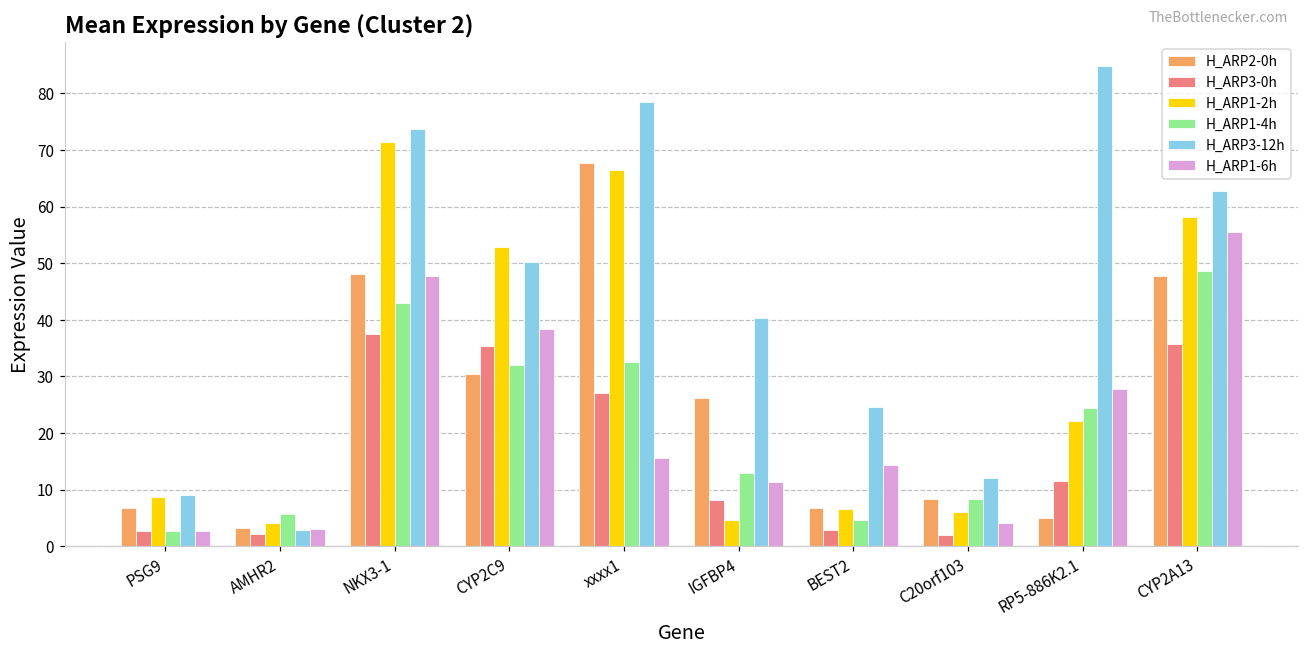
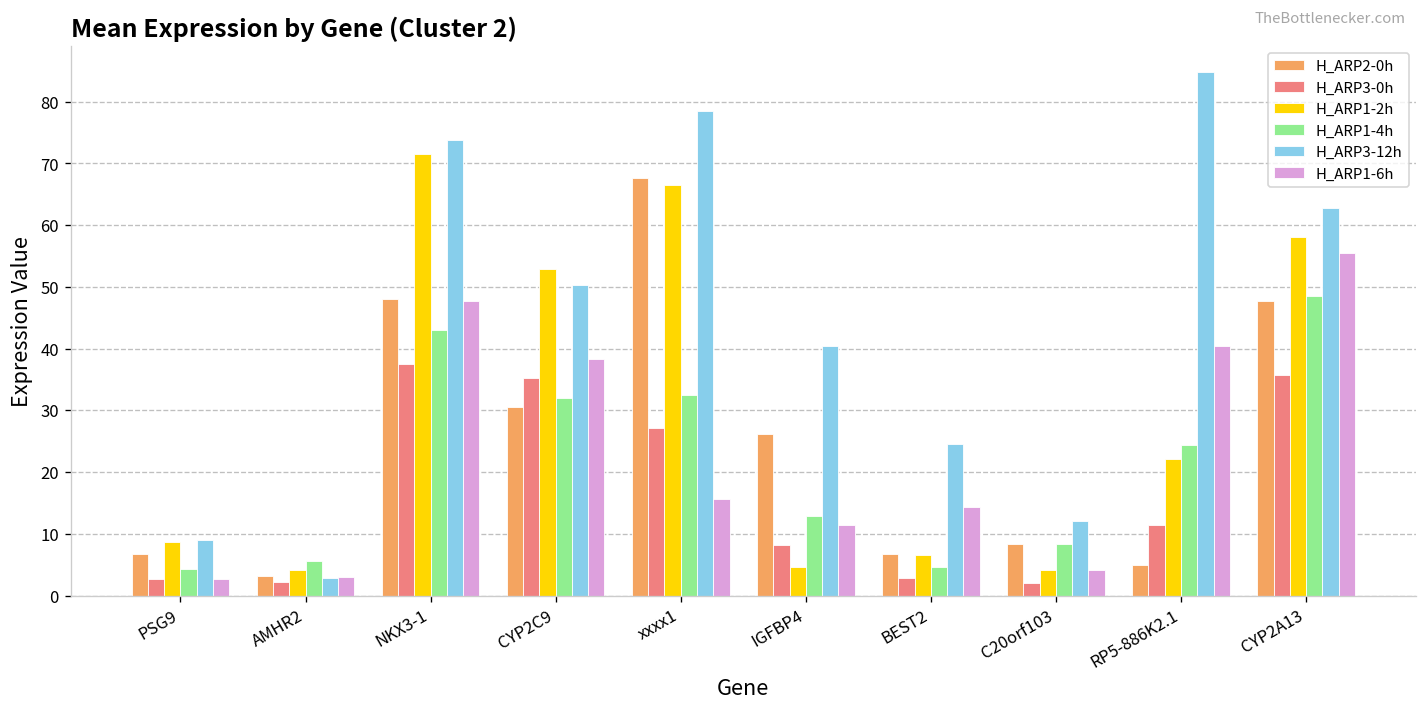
  {
    "H_ARP1-2h": {
      "PSG9": 9,
      "AMHR2": 4,
      "NKX3-1": 72,
      "CYP2C9": 53,
      "xxxx1": 67,
      "IGFBP4": 5,
      "BEST2": 7,
-     "C20orf103": 6,
+     "C20orf103": 4,
      "RP5-886K2.1": 22,
      "CYP2A13": 58
    },
    "H_ARP1-4h": {
-     "PSG9": 3,
+     "PSG9": 4,
      "AMHR2": 6,
      "NKX3-1": 43,
      "CYP2C9": 32,
      "xxxx1": 33,
      "IGFBP4": 13,
      "BEST2": 5,
      "C20orf103": 8,
      "RP5-886K2.1": 24,
      "CYP2A13": 49
    },
    "H_ARP3-12h": {
      "PSG9": 9,
      "AMHR2": 3,
      "NKX3-1": 74,
      "CYP2C9": 50,
      "xxxx1": 79,
      "IGFBP4": 40,
      "BEST2": 25,
      "C20orf103": 12,
      "RP5-886K2.1": 85,
      "CYP2A13": 63
    },
    "H_ARP1-6h": {
      "PSG9": 3,
      "AMHR2": 3,
      "NKX3-1": 48,
      "CYP2C9": 38,
      "xxxx1": 16,
      "IGFBP4": 11,
      "BEST2": 14,
      "C20orf103": 4,
-     "RP5-886K2.1": 28,
+     "RP5-886K2.1": 40,
      "CYP2A13": 56
    }
  }
